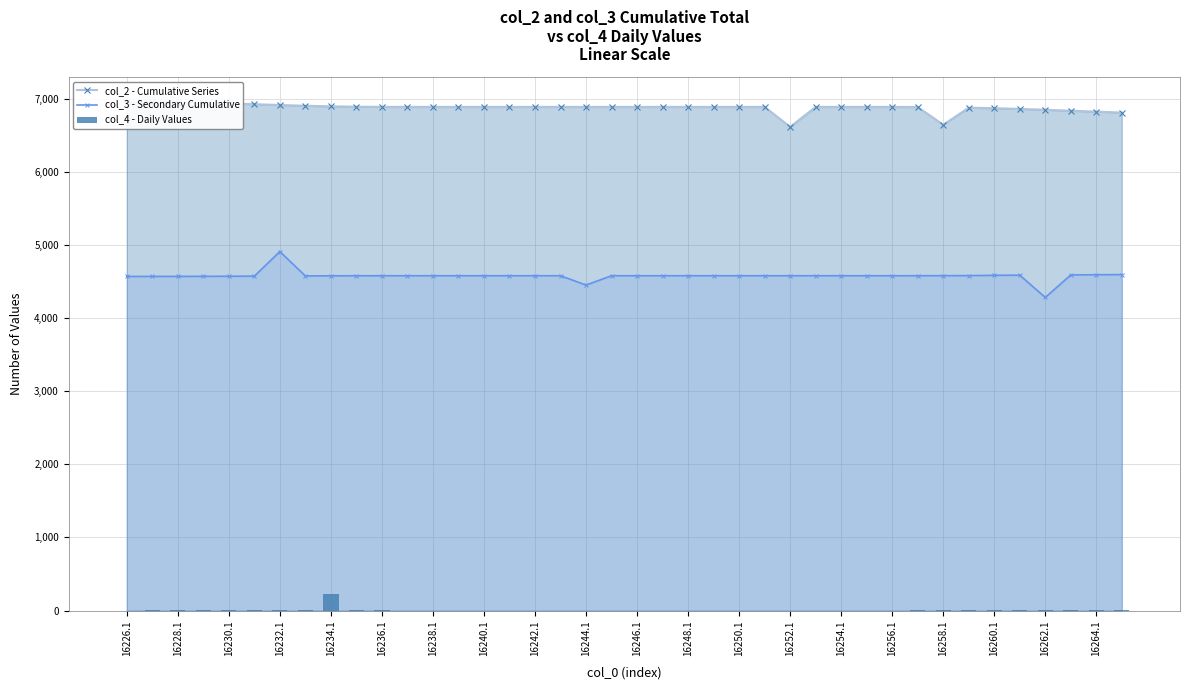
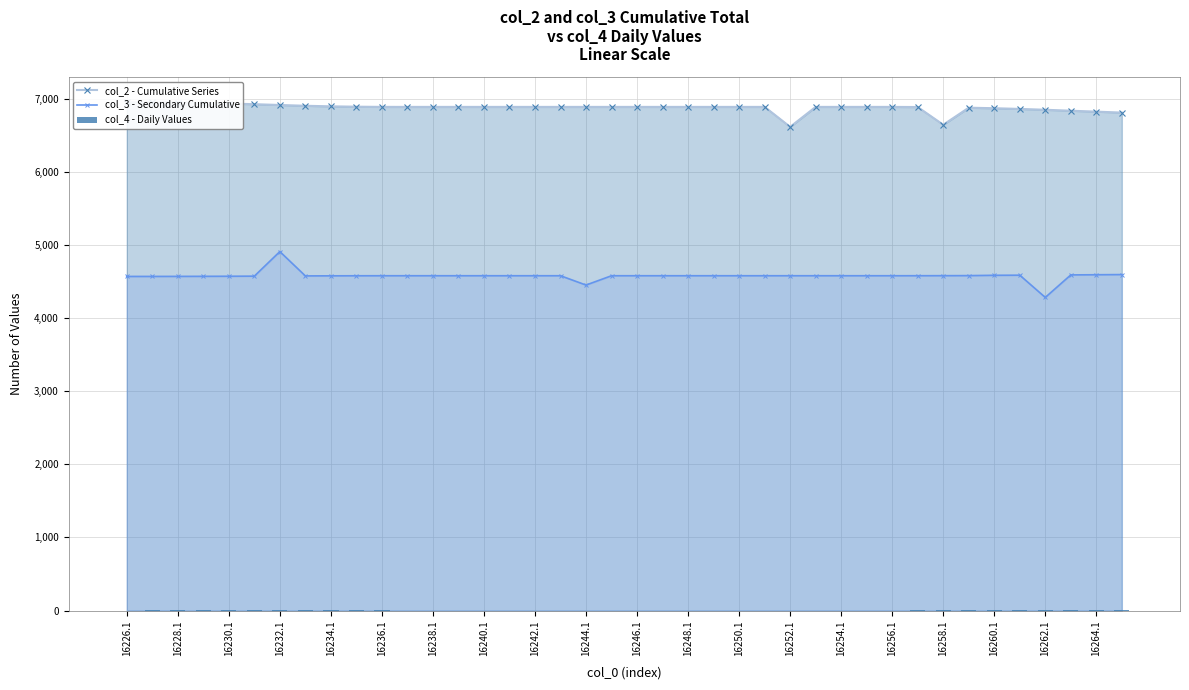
  {
    "col_4 - Daily Values": {
      "16226.1": "0",
-     "16234.1": "200",
+     "16234.1": "0",
      "16238.1": "0",
      "16240.1": "0",
      "16242.1": "0",
      "16244.1": "0",
      "16246.1": "0",
      "16248.1": "0",
      "16250.1": "0",
      "16252.1": "0",
      "16254.1": "0"
    },
    "col_2 - Cumulative Series": {
      "16232.1": "6,900",
      "16234.1": "6,900",
      "16236.1": "6,900",
      "16238.1": "6,900",
      "16240.1": "6,900",
      "16242.1": "6,900",
      "16244.1": "6,900",
      "16246.1": "6,900",
      "16248.1": "6,900",
      "16250.1": "6,900",
      "16252.1": "6,600",
      "16254.1": "6,900",
      "16256.1": "6,900",
      "16258.1": "6,600",
      "16260.1": "6,900",
      "16262.1": "6,900",
      "16264.1": "6,800"
    },
    "col_3 - Secondary Cumulative": {
      "16226.1": "4,600",
      "16228.1": "4,600",
      "16230.1": "4,600",
      "16232.1": "4,900",
      "16234.1": "4,600",
      "16236.1": "4,600",
      "16238.1": "4,600",
      "16240.1": "4,600",
      "16242.1": "4,600",
      "16244.1": "4,500",
      "16246.1": "4,600",
      "16248.1": "4,600",
      "16250.1": "4,600",
      "16252.1": "4,600",
      "16254.1": "4,600",
      "16256.1": "4,600",
      "16258.1": "4,600",
      "16260.1": "4,600",
      "16262.1": "4,300",
      "16264.1": "4,600"
    }
  }
